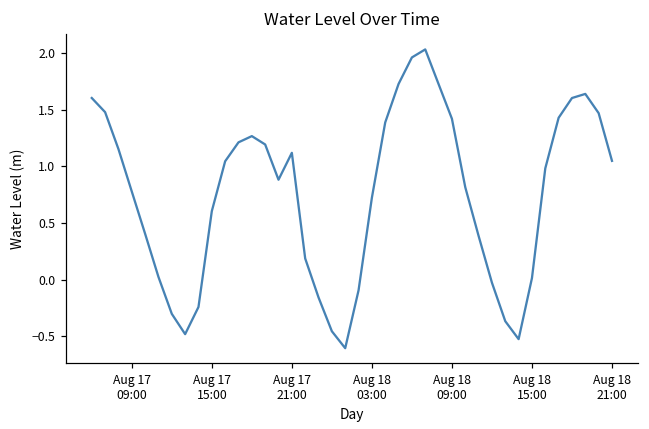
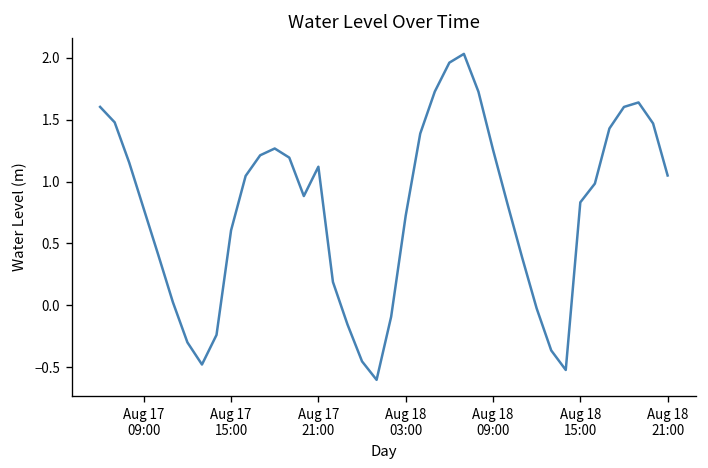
  {
    "Aug 17 09:00": 0.78,
    "Aug 17 15:00": 0.61,
    "Aug 17 21:00": 1.12,
    "Aug 18 03:00": 0.72,
-   "Aug 18 09:00": 1.42,
-   "Aug 18 15:00": 0.01,
+   "Aug 18 09:00": 1.26,
+   "Aug 18 15:00": 0.83,
    "Aug 18 21:00": 1.05
  }
